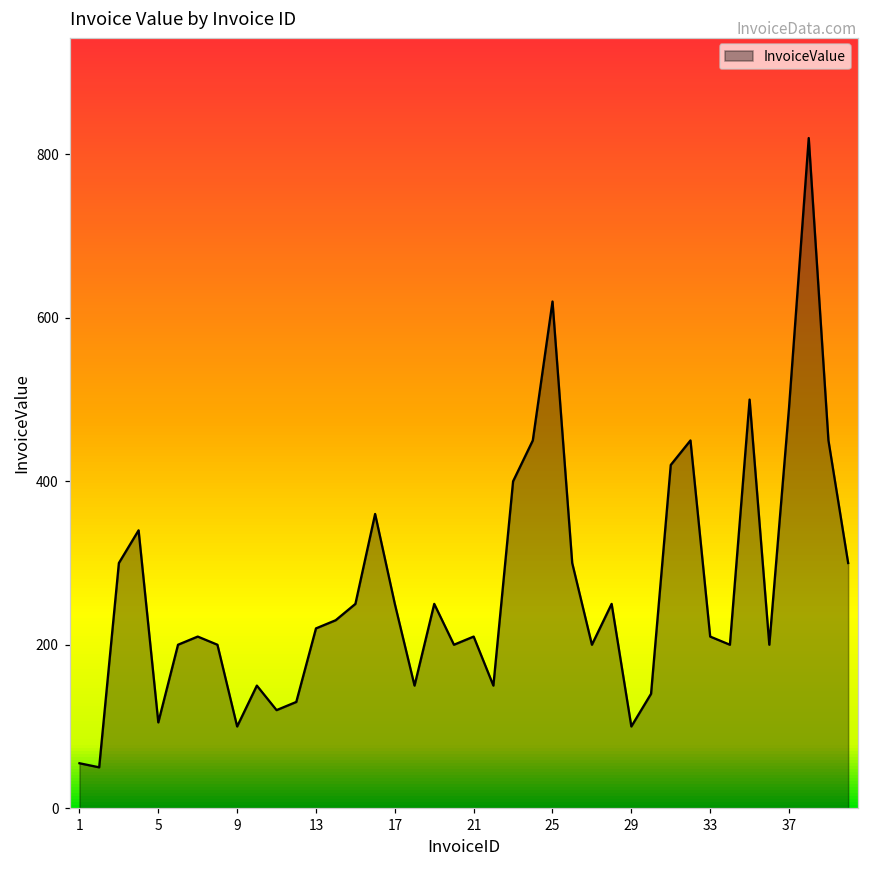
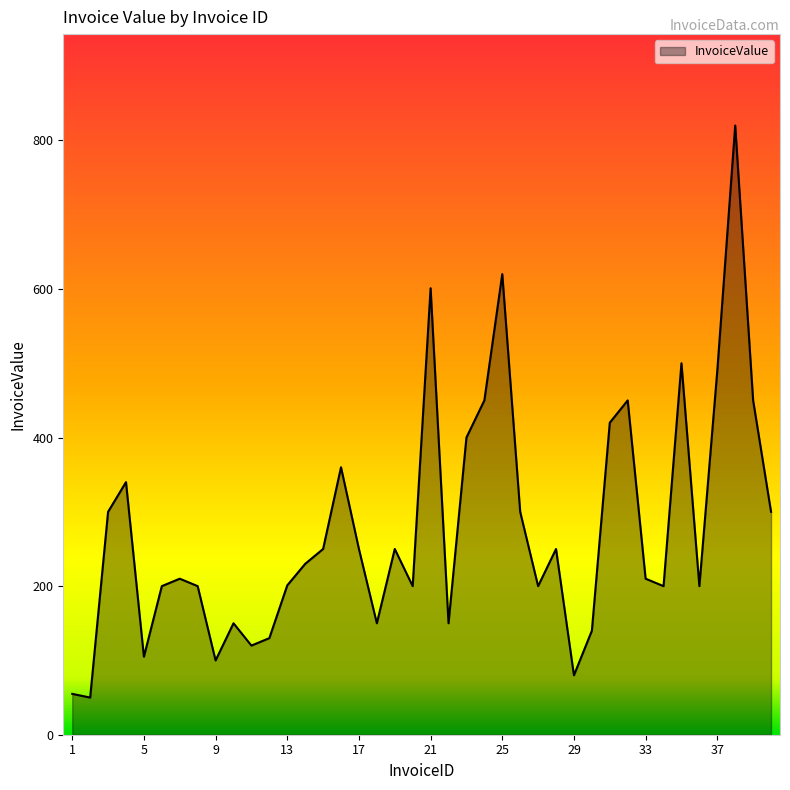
  {
    "1": 60,
    "5": 110,
    "9": 100,
-   "13": 220,
+   "13": 200,
    "17": 250,
-   "21": 210,
+   "21": 600,
    "25": 620,
-   "29": 100,
+   "29": 80,
    "33": 210,
    "37": 490
  }
